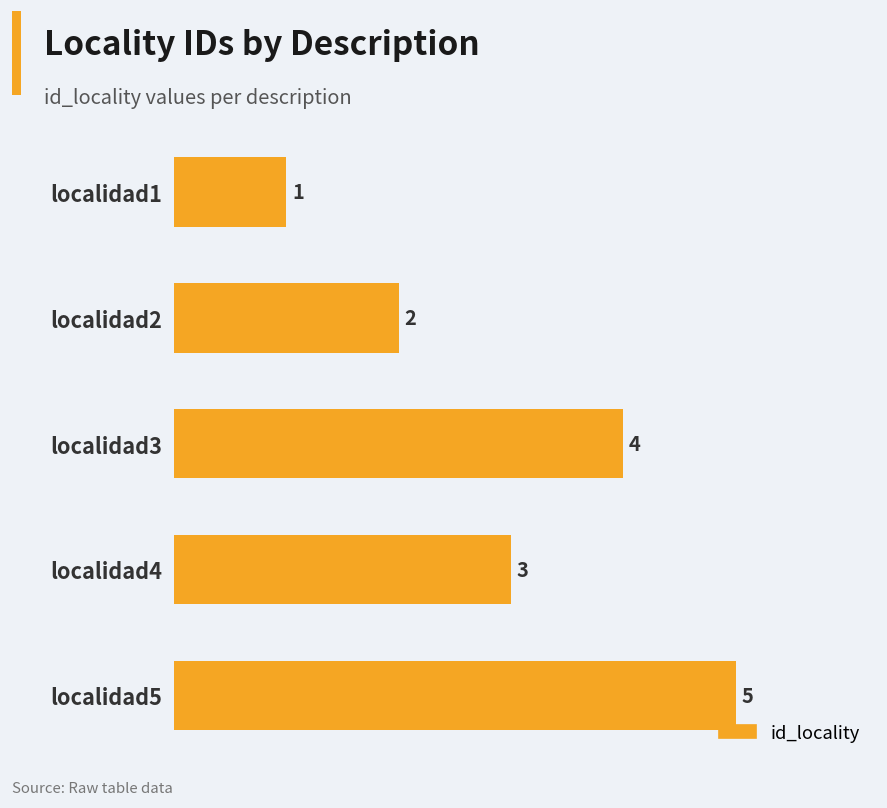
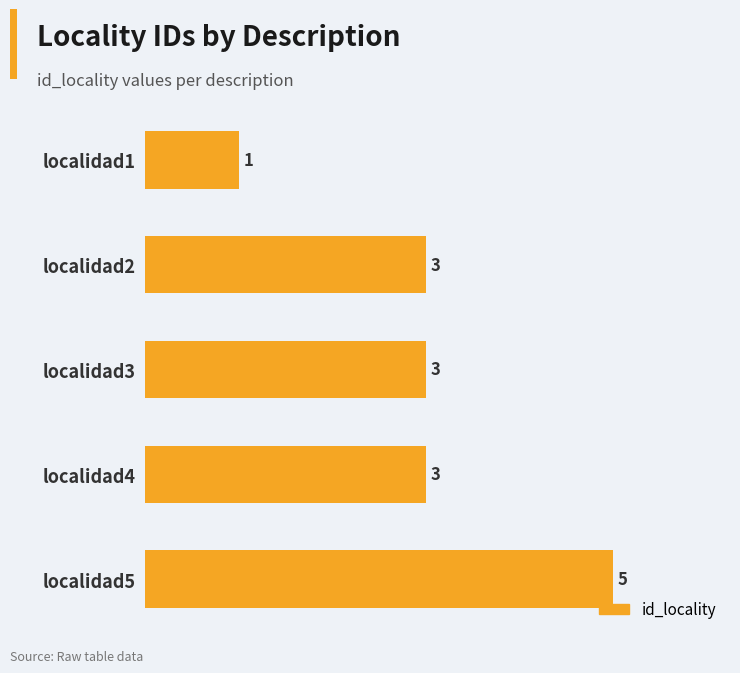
  {
    "localidad1": 1,
-   "localidad2": 2,
-   "localidad3": 4,
+   "localidad2": 3,
+   "localidad3": 3,
    "localidad4": 3,
    "localidad5": 5
  }
